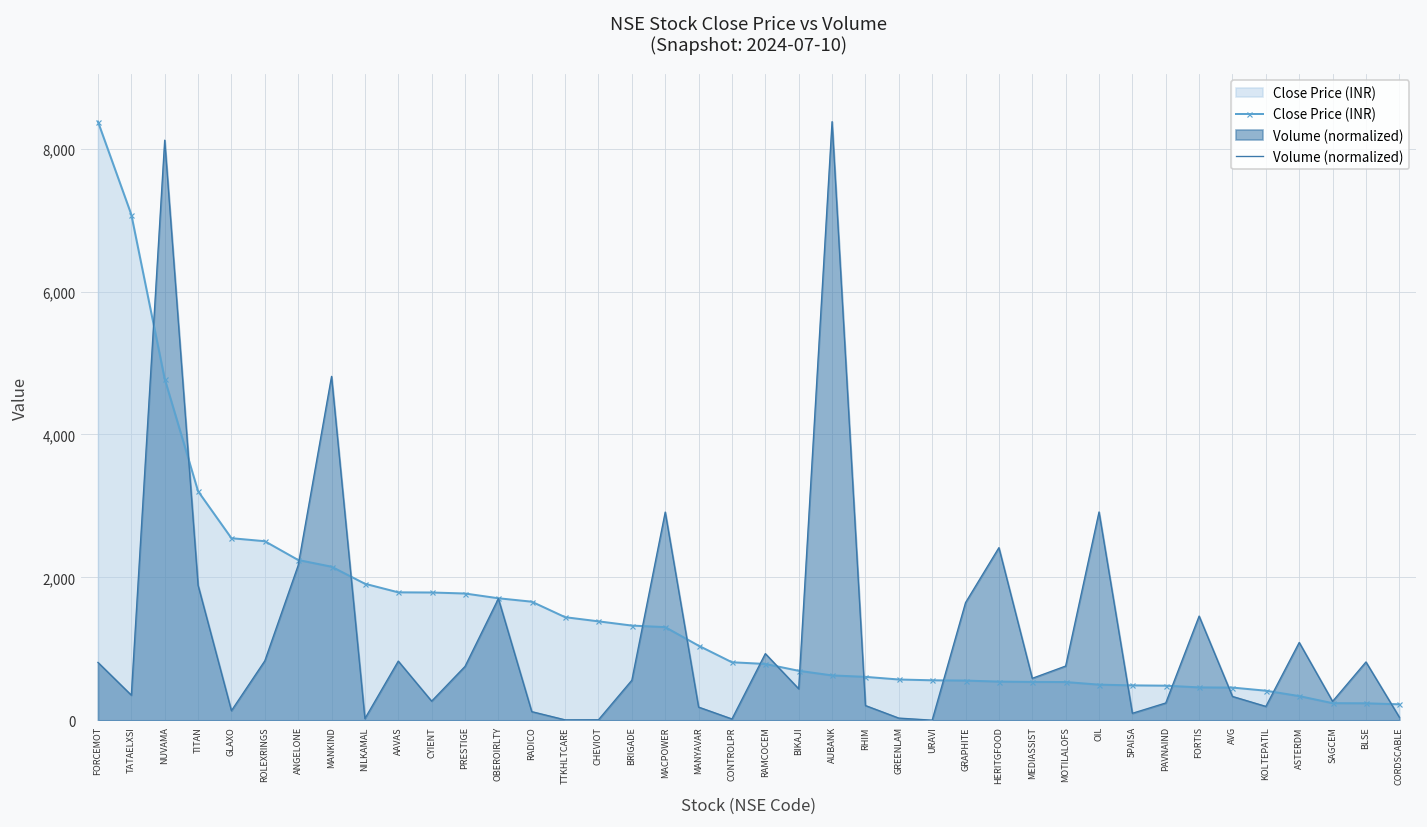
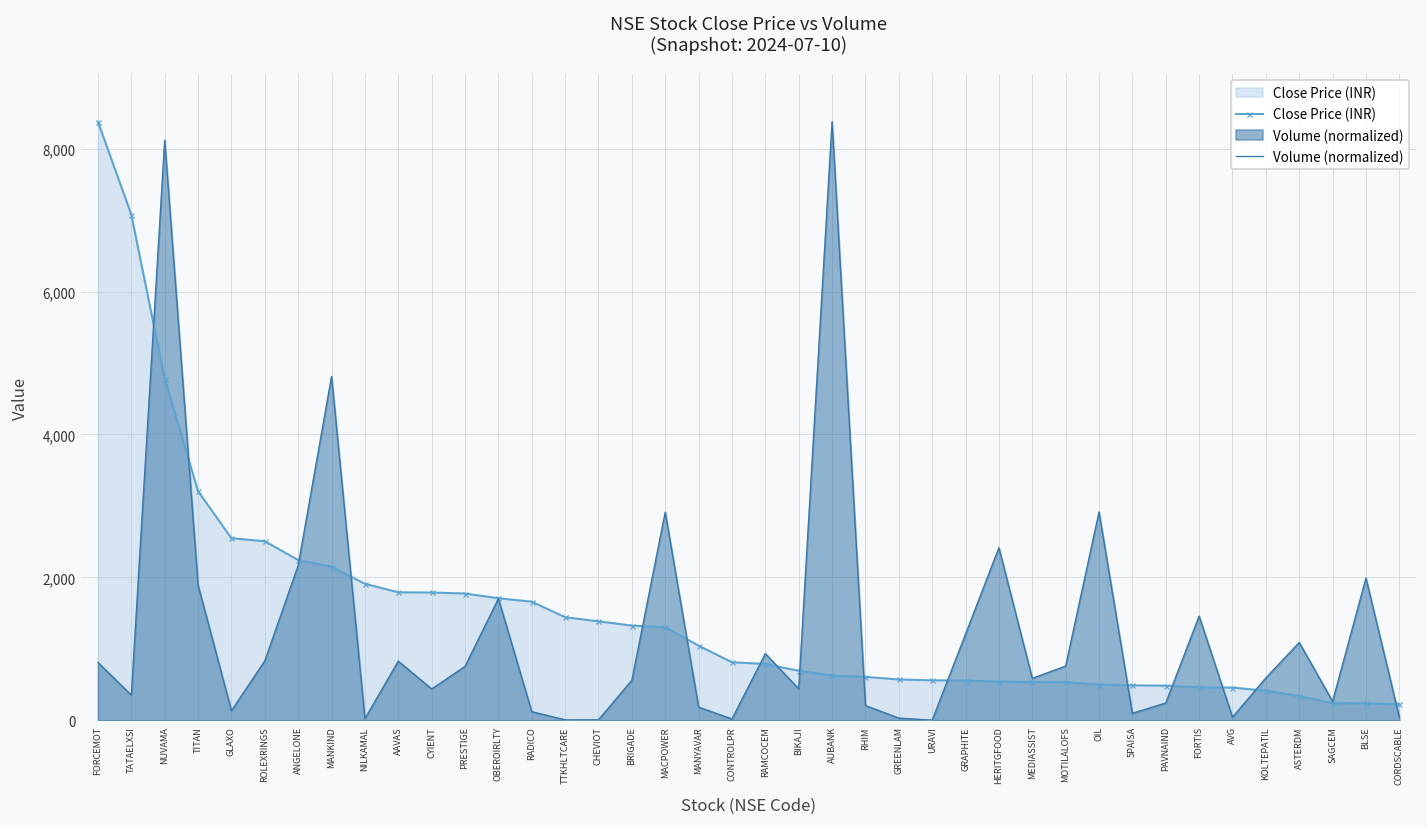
  {
    "Volume (normalized)": {
      "FORCEMOT": "800",
      "TATAELXSI": "400",
      "NUVAMA": "8,100",
      "TITAN": "1,900",
      "GLAXO": "100",
      "ROLEXRINGS": "800",
      "ANGELONE": "2,200",
      "MANKIND": "4,800",
      "NILKAMAL": "0",
      "AAVAS": "800",
-     "CYIENT": "300",
+     "CYIENT": "400",
      "PRESTIGE": "800",
      "RADICO": "100",
      "TTKHLTCARE": "0",
      "CHEVIOT": "0",
      "BRIGADE": "600",
      "MACPOWER": "2,900",
      "MANYAVAR": "200",
      "CONTROLPR": "0",
      "RAMCOCEM": "900",
      "BIKAJI": "400",
      "AUBANK": "8,400",
      "RHIM": "200",
      "GREENLAM": "0",
      "URAVI": "0",
-     "GRAPHITE": "1,600",
+     "GRAPHITE": "1,200",
      "HERITGFOOD": "2,400",
      "MEDIASSIST": "600",
      "MOTILALOFS": "800",
      "OIL": "2,900",
      "5PAISA": "100",
      "PAVNAIND": "200",
      "FORTIS": "1,500",
-     "AVG": "300",
-     "KOLTEPATIL": "200",
+     "AVG": "0",
+     "KOLTEPATIL": "600",
      "ASTERDM": "1,100",
-     "BLSE": "800",
+     "BLSE": "2,000",
      "CORDSCABLE": "0"
    }
  }
